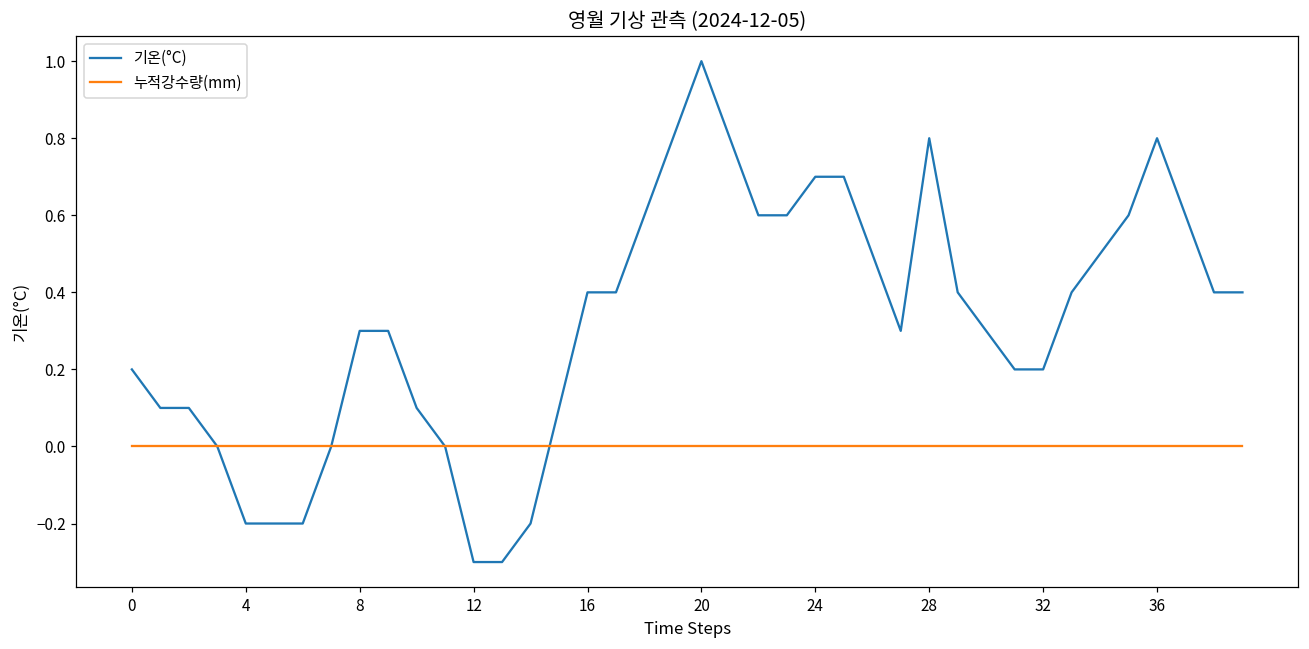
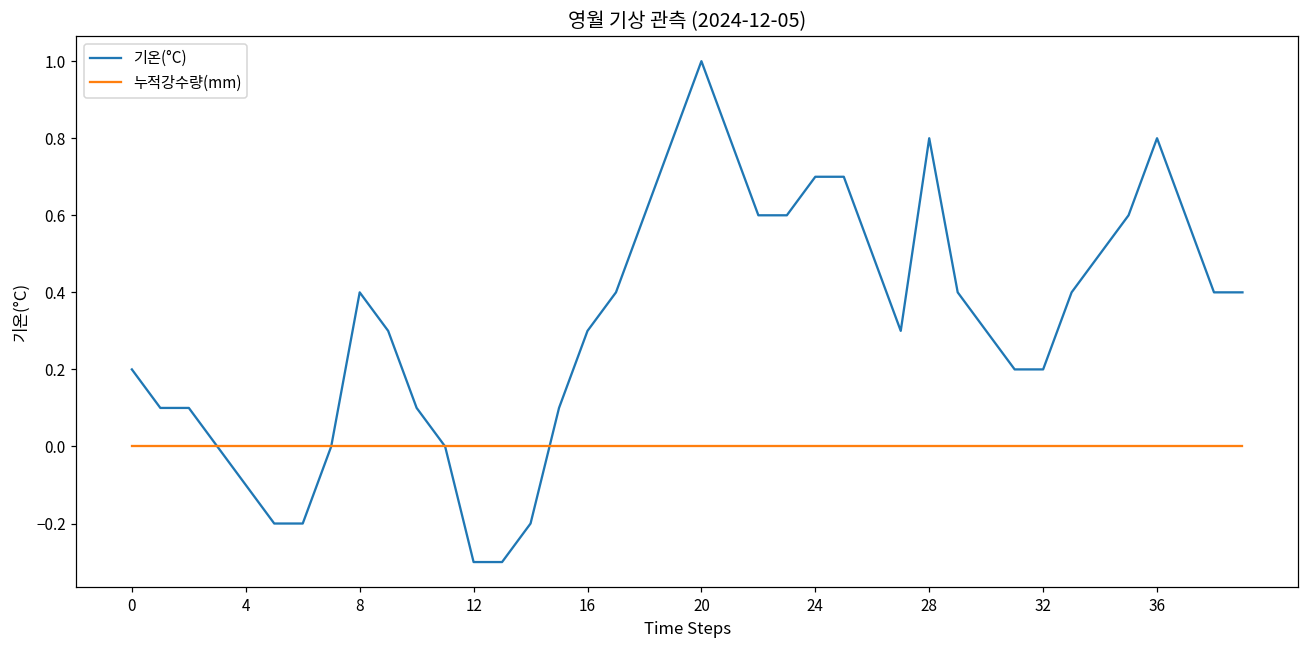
  {
    "기온(°C)": {
      "0": 0.2,
-     "4": -0.2,
-     "8": 0.3,
+     "4": -0.1,
+     "8": 0.4,
      "12": -0.3,
-     "16": 0.4,
+     "16": 0.3,
      "20": 1.0,
      "24": 0.7,
      "28": 0.8,
      "32": 0.2,
      "36": 0.8
    },
    "누적강수량(mm)": {
      "0": 0.0,
      "4": 0.0,
      "8": 0.0,
      "12": 0.0,
      "16": 0.0,
      "20": 0.0,
      "24": 0.0,
      "28": 0.0,
      "32": 0.0,
      "36": 0.0
    }
  }
